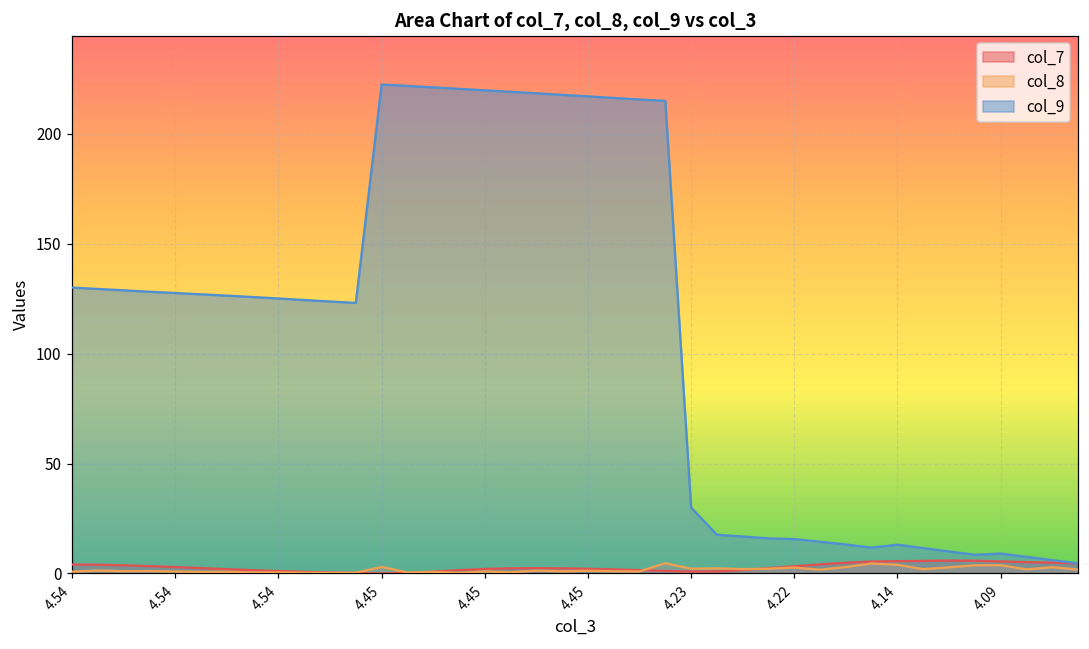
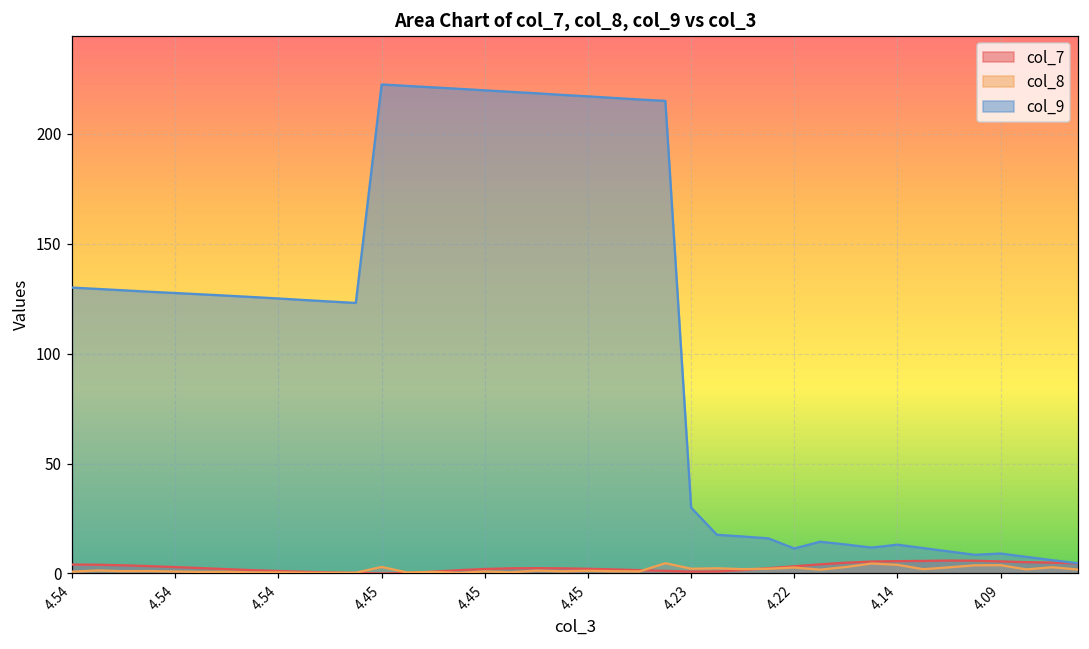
  {
    "col_9": {
      "4.23": 30,
-     "4.22": 16,
+     "4.22": 11,
      "4.14": 13,
      "4.09": 9
    }
  }
